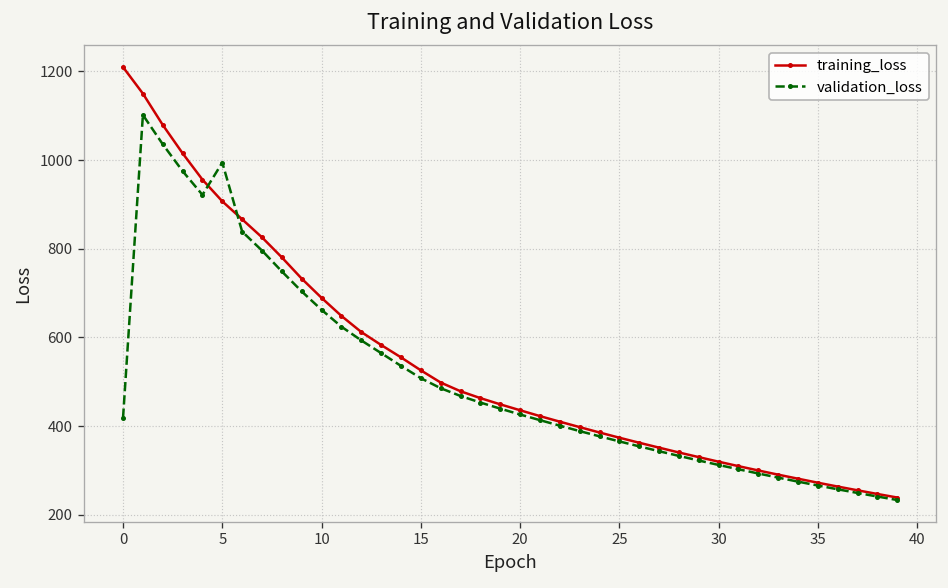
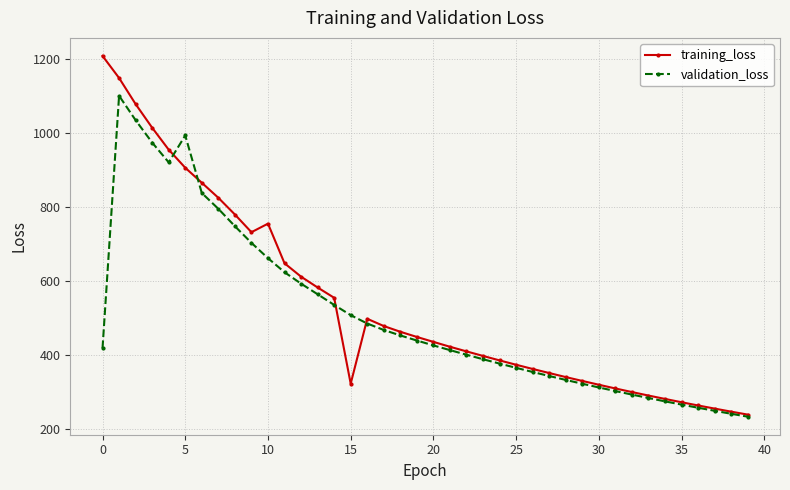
  {
    "training_loss": {
      "0": 1210,
      "5": 910,
-     "10": 690,
-     "15": 530,
+     "10": 760,
+     "15": 320,
      "20": 440,
      "25": 370,
      "30": 320
    },
    "validation_loss": {
      "0": 420,
      "5": 990,
      "10": 660,
      "15": 510,
      "20": 430,
      "25": 370,
      "30": 310
    }
  }
